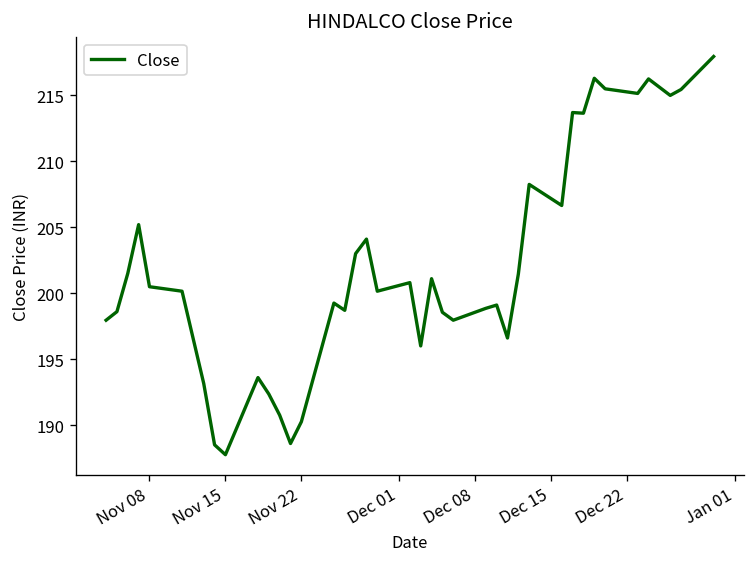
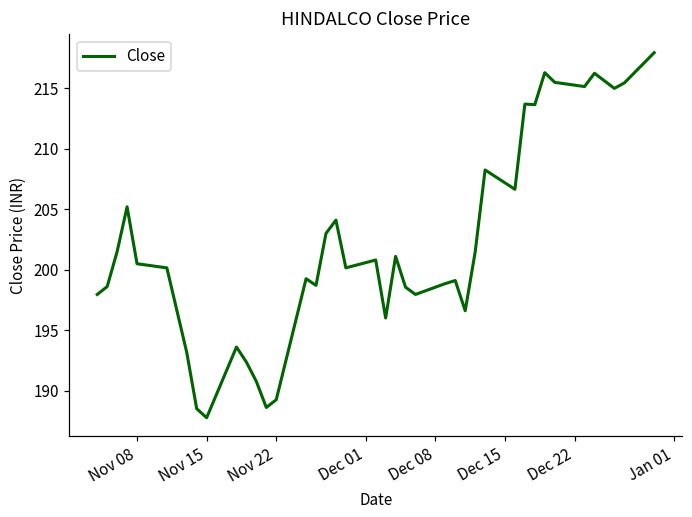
  {
    "Nov 08": 200.5,
    "Nov 15": 187.8,
-   "Nov 22": 190.3
+   "Nov 22": 189.2
  }
